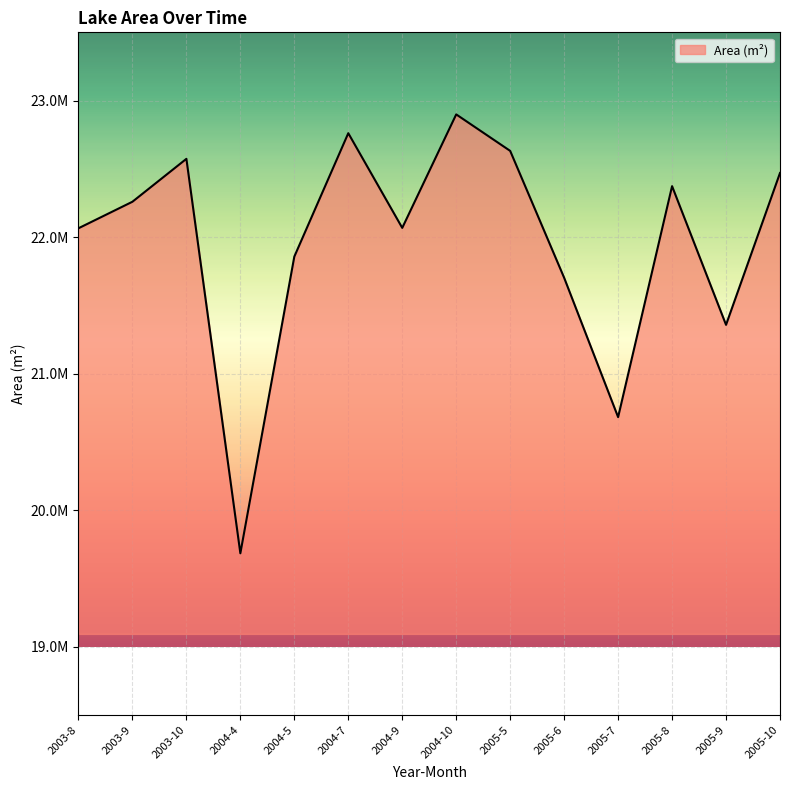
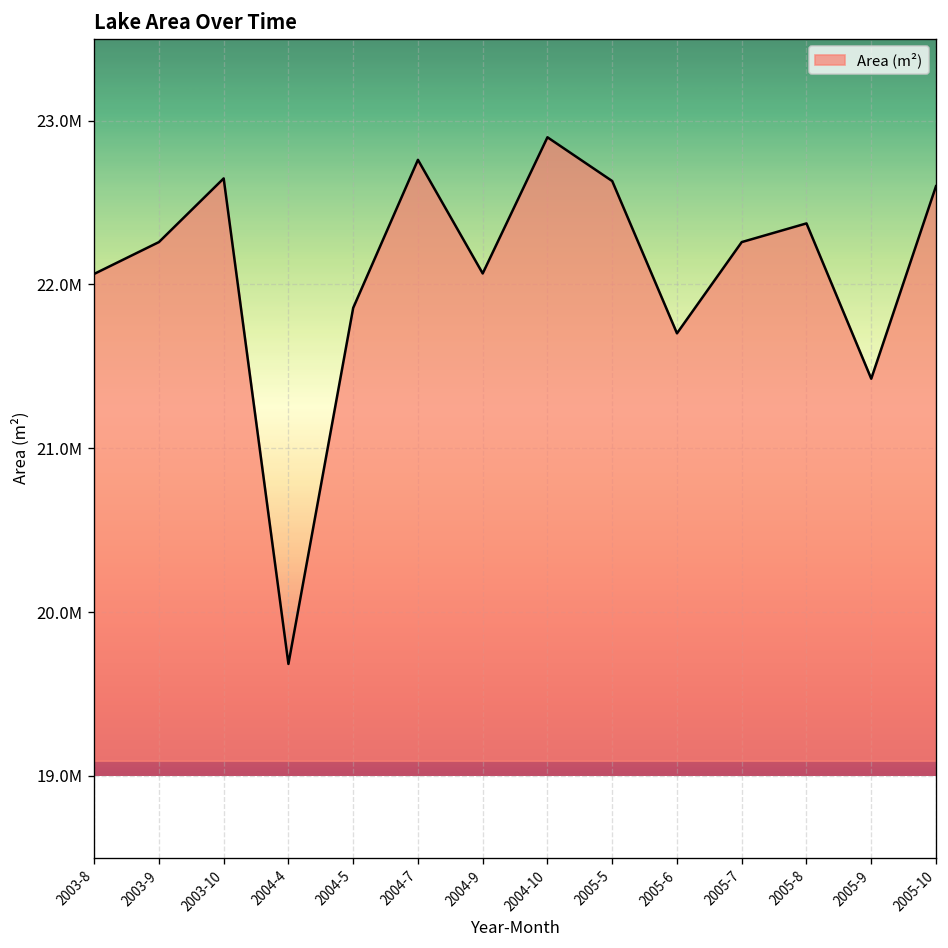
  {
    "2003-8": 22060000,
    "2003-9": 22260000,
-   "2003-10": 22570000,
+   "2003-10": 22650000,
    "2004-4": 19680000,
    "2004-5": 21860000,
    "2004-7": 22760000,
    "2004-9": 22070000,
    "2004-10": 22900000,
    "2005-5": 22630000,
    "2005-6": 21700000,
-   "2005-7": 20680000,
+   "2005-7": 22260000,
    "2005-8": 22370000,
-   "2005-9": 21360000,
-   "2005-10": 22470000
+   "2005-9": 21420000,
+   "2005-10": 22600000
  }
